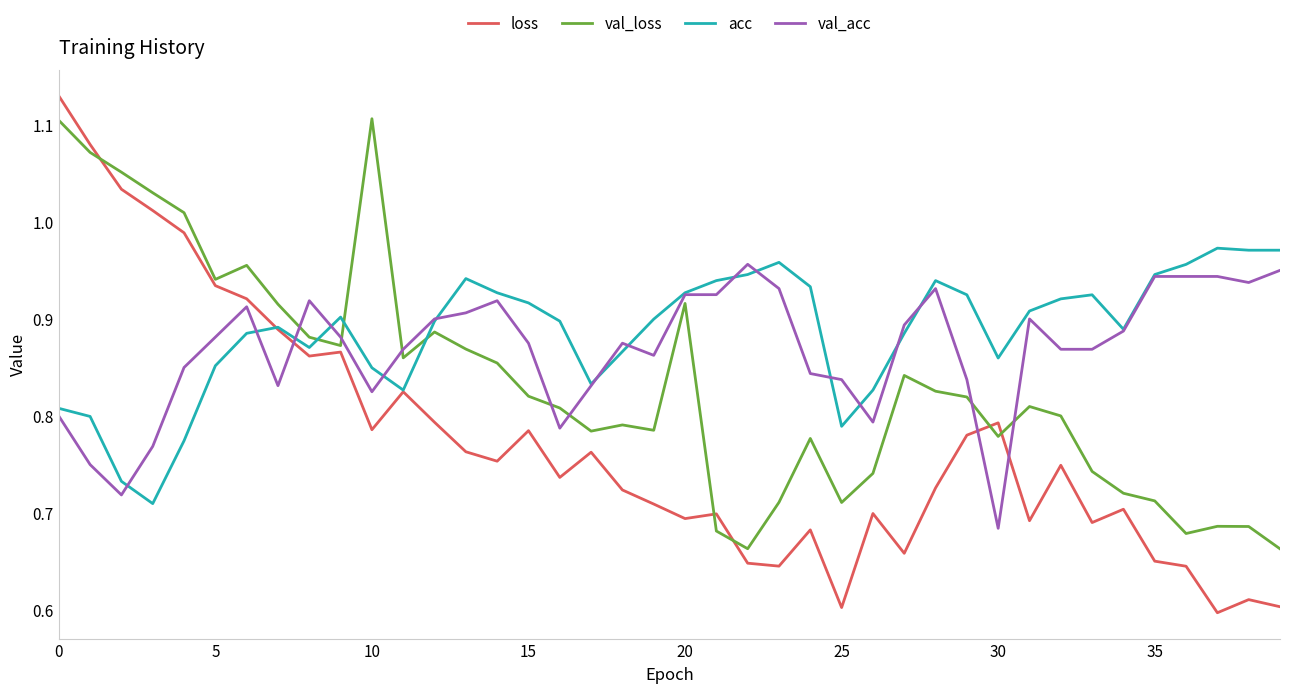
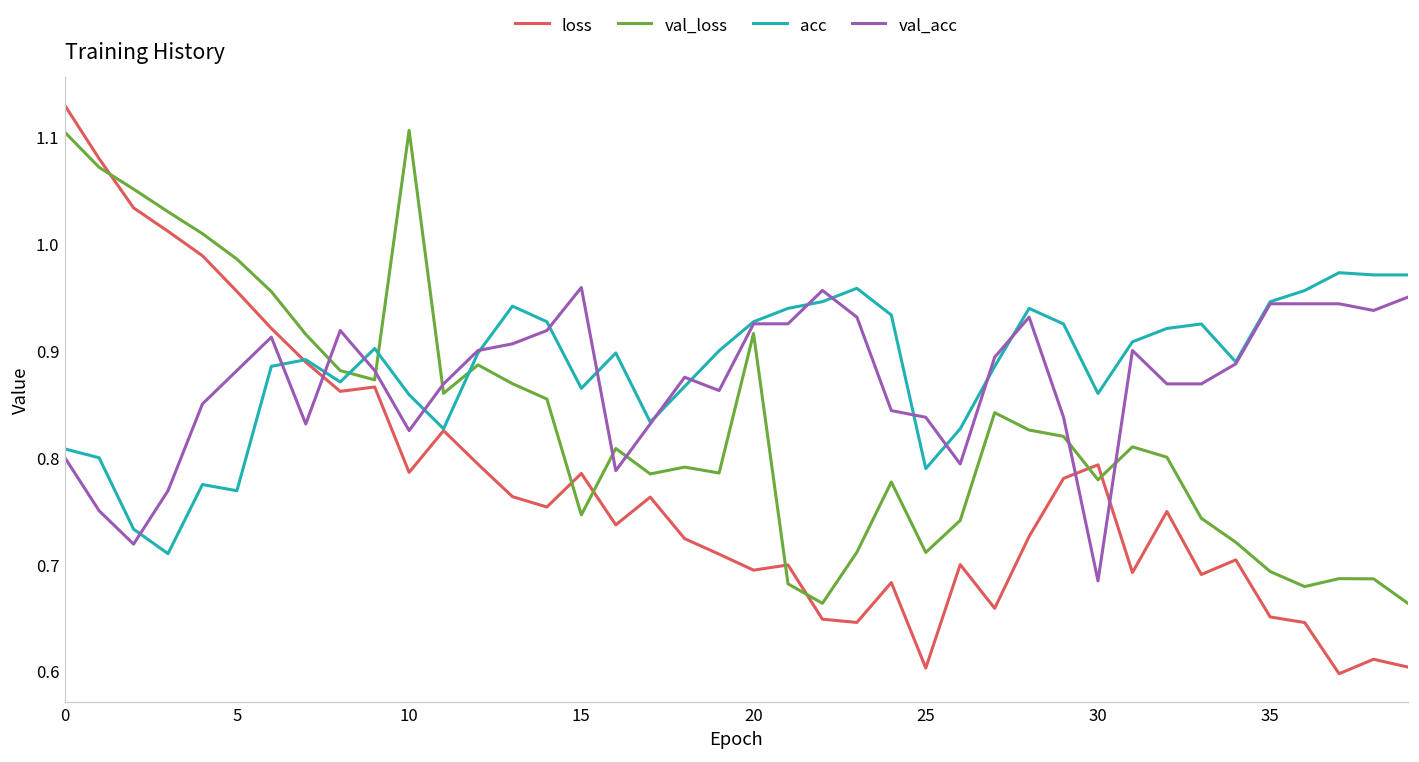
  {
    "loss": {
      "0": 1.13,
-     "5": 0.93,
+     "5": 0.96,
      "10": 0.79,
      "15": 0.78,
      "20": 0.69,
      "25": 0.60,
      "30": 0.79,
      "35": 0.65
    },
    "val_loss": {
      "0": 1.10,
-     "5": 0.94,
+     "5": 0.99,
      "10": 1.11,
-     "15": 0.82,
+     "15": 0.75,
      "20": 0.92,
      "25": 0.71,
      "30": 0.78,
-     "35": 0.71
+     "35": 0.69
    },
    "acc": {
      "0": 0.81,
-     "5": 0.85,
-     "10": 0.85,
-     "15": 0.92,
+     "5": 0.77,
+     "10": 0.86,
+     "15": 0.86,
      "25": 0.79,
      "30": 0.86
    },
    "val_acc": {
      "0": 0.80,
      "5": 0.88,
      "10": 0.82,
-     "15": 0.88,
+     "15": 0.96,
      "25": 0.84,
      "30": 0.68
    }
  }
